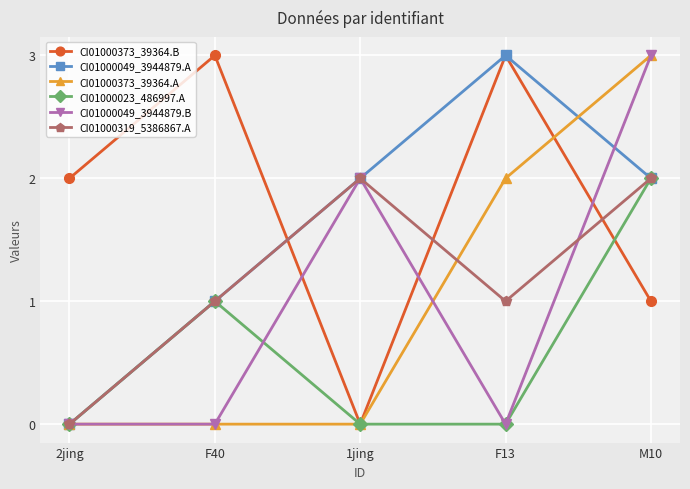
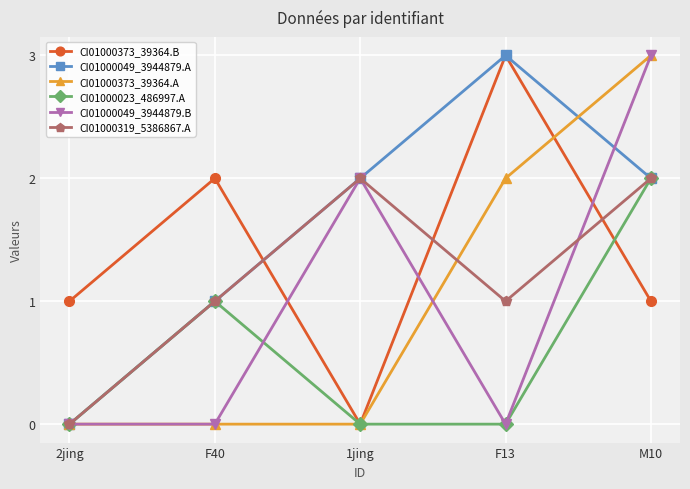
  {
    "CI01000373_39364.B": {
-     "2jing": 2,
-     "F40": 3,
+     "2jing": 1,
+     "F40": 2,
      "M10": 1
    },
    "CI01000373_39364.A": {
      "F13": 2
    },
    "CI01000319_5386867.A": {
      "F13": 1
    }
  }
